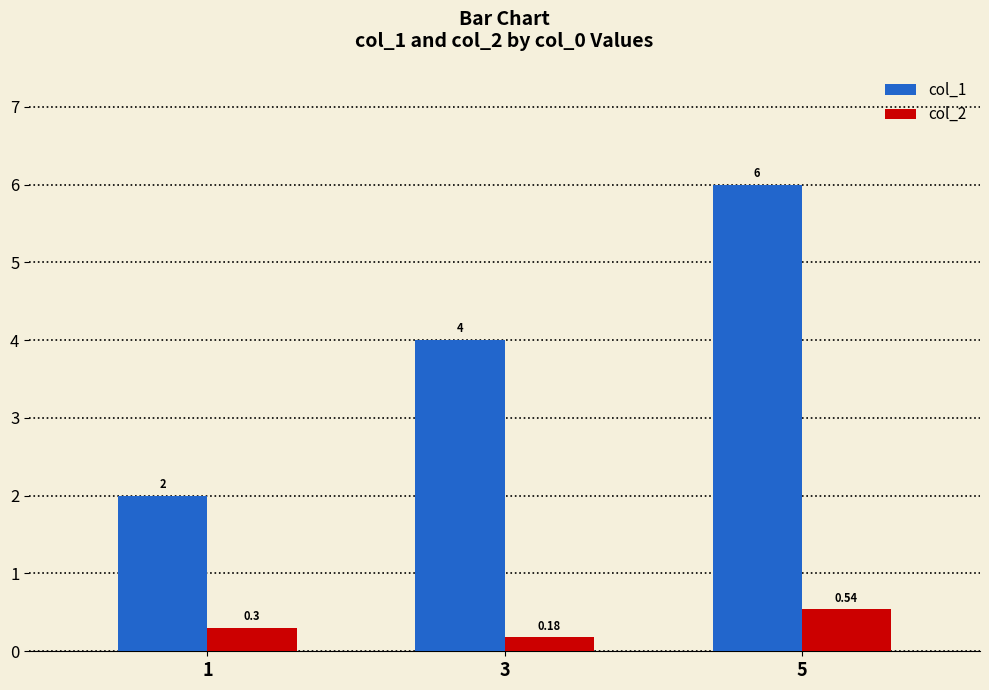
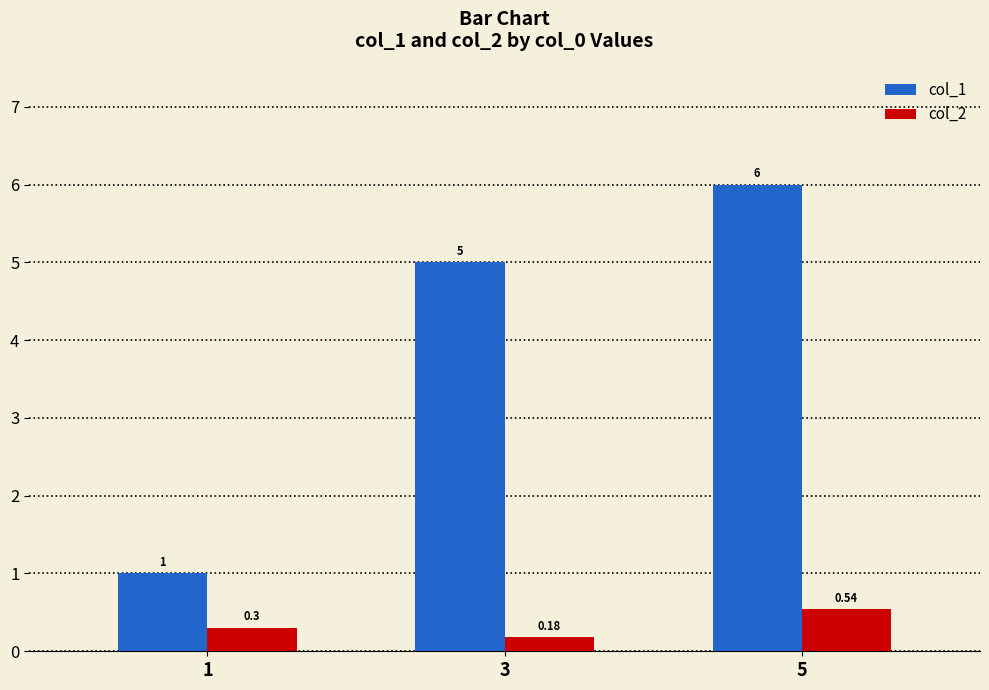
  {
    "col_1": {
-     "1": 2,
-     "3": 4,
+     "1": 1,
+     "3": 5,
      "5": 6
    },
    "col_2": {
      "1": 0.3,
      "3": 0.18,
      "5": 0.54
    }
  }
